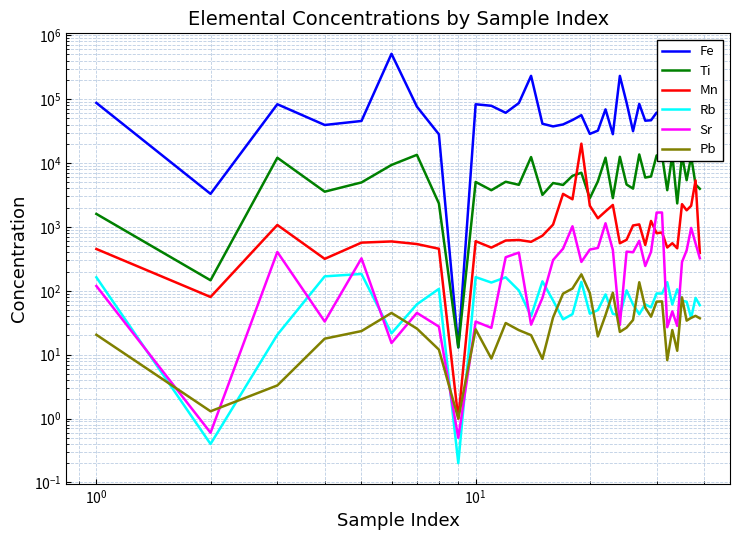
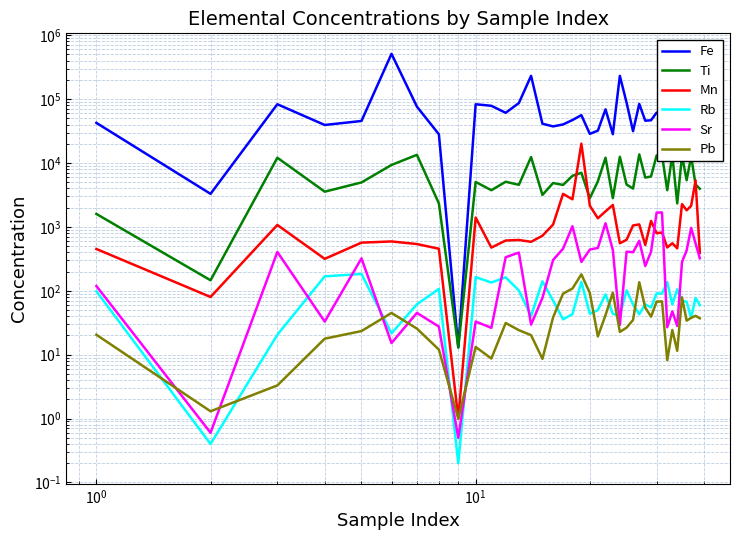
  {
    "Fe": {
-     "10^0": 90000,
+     "10^0": 40000,
      "10^1": 80000
    },
    "Ti": {
      "10^0": 1600,
      "10^1": 5000
    },
    "Mn": {
      "10^0": 500,
-     "10^1": 600
+     "10^1": 1400
    },
    "Rb": {
-     "10^0": 160,
+     "10^0": 100,
      "10^1": 160
    },
    "Sr": {
      "10^0": 120,
      "10^1": 30
    },
    "Pb": {
      "10^0": 21,
-     "10^1": 25
+     "10^1": 13
    }
  }
